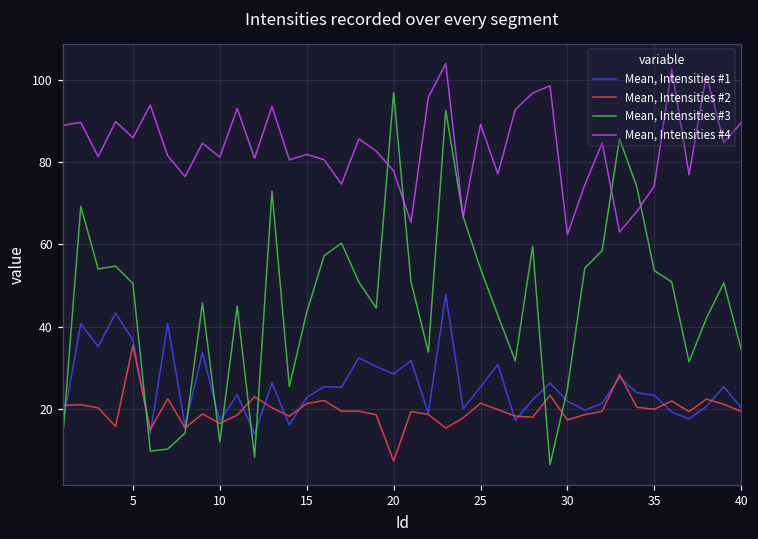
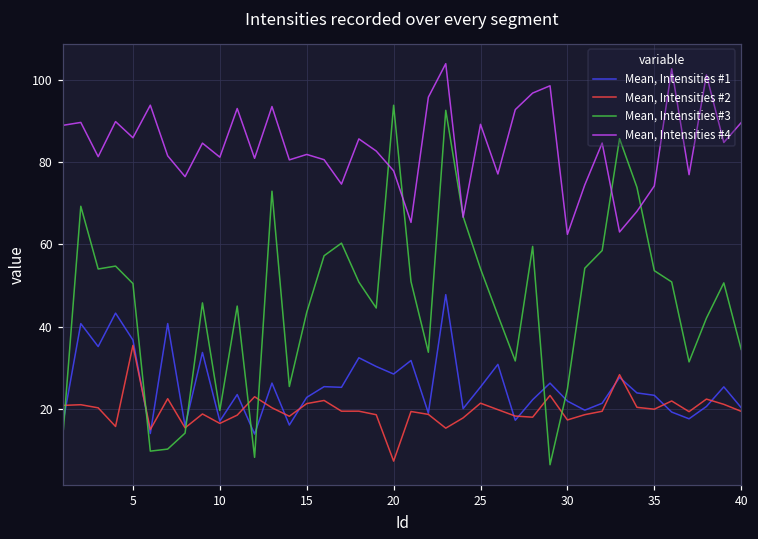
  {
    "Mean, Intensities #1": {
      "5": 37,
      "15": 23,
      "20": 28,
      "25": 25,
      "30": 22,
      "35": 23,
      "40": 20
    },
    "Mean, Intensities #2": {
      "5": 35,
      "15": 21,
      "20": 7,
      "25": 21,
      "30": 17,
      "35": 20,
      "40": 19
    },
    "Mean, Intensities #3": {
      "5": 50,
-     "10": 12,
+     "10": 20,
      "15": 43,
-     "20": 97,
+     "20": 94,
      "25": 54,
      "30": 25,
      "35": 54,
      "40": 34
    },
    "Mean, Intensities #4": {
      "5": 86,
      "10": 81,
      "15": 82,
      "20": 78,
      "25": 89,
      "30": 62,
      "35": 74,
      "40": 90
    }
  }
